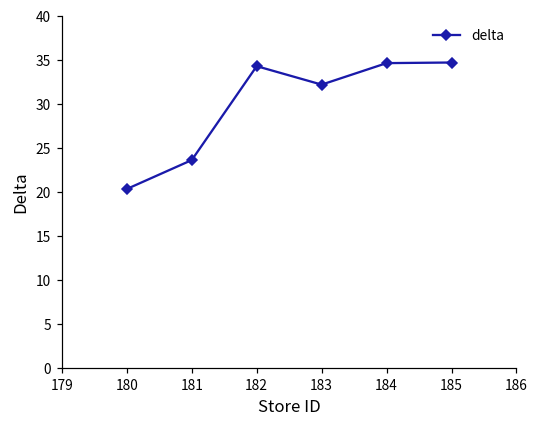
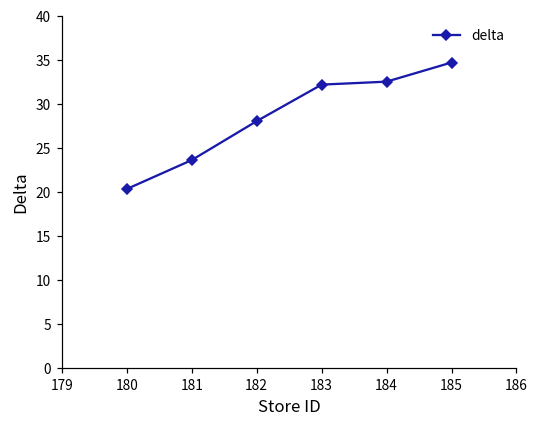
  {
    "180": 20,
    "181": 24,
-   "182": 34,
+   "182": 28,
    "183": 32,
-   "184": 35,
+   "184": 33,
    "185": 35
  }
